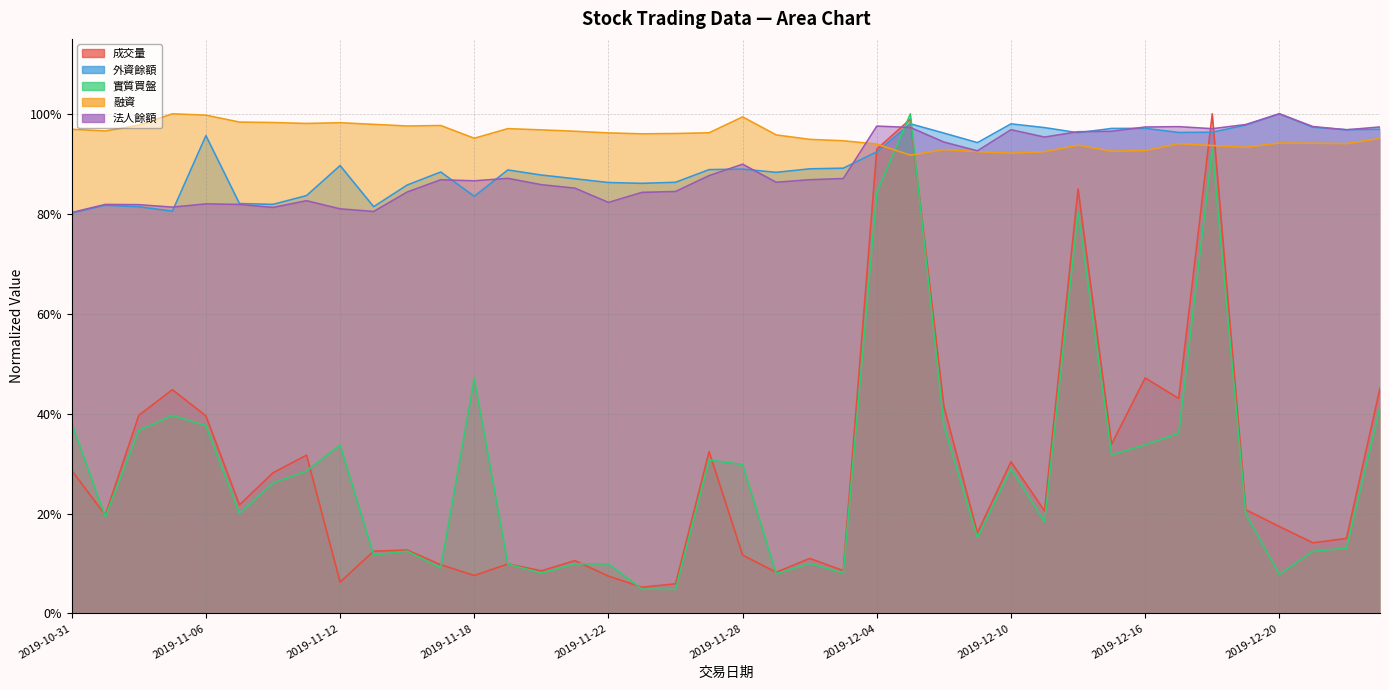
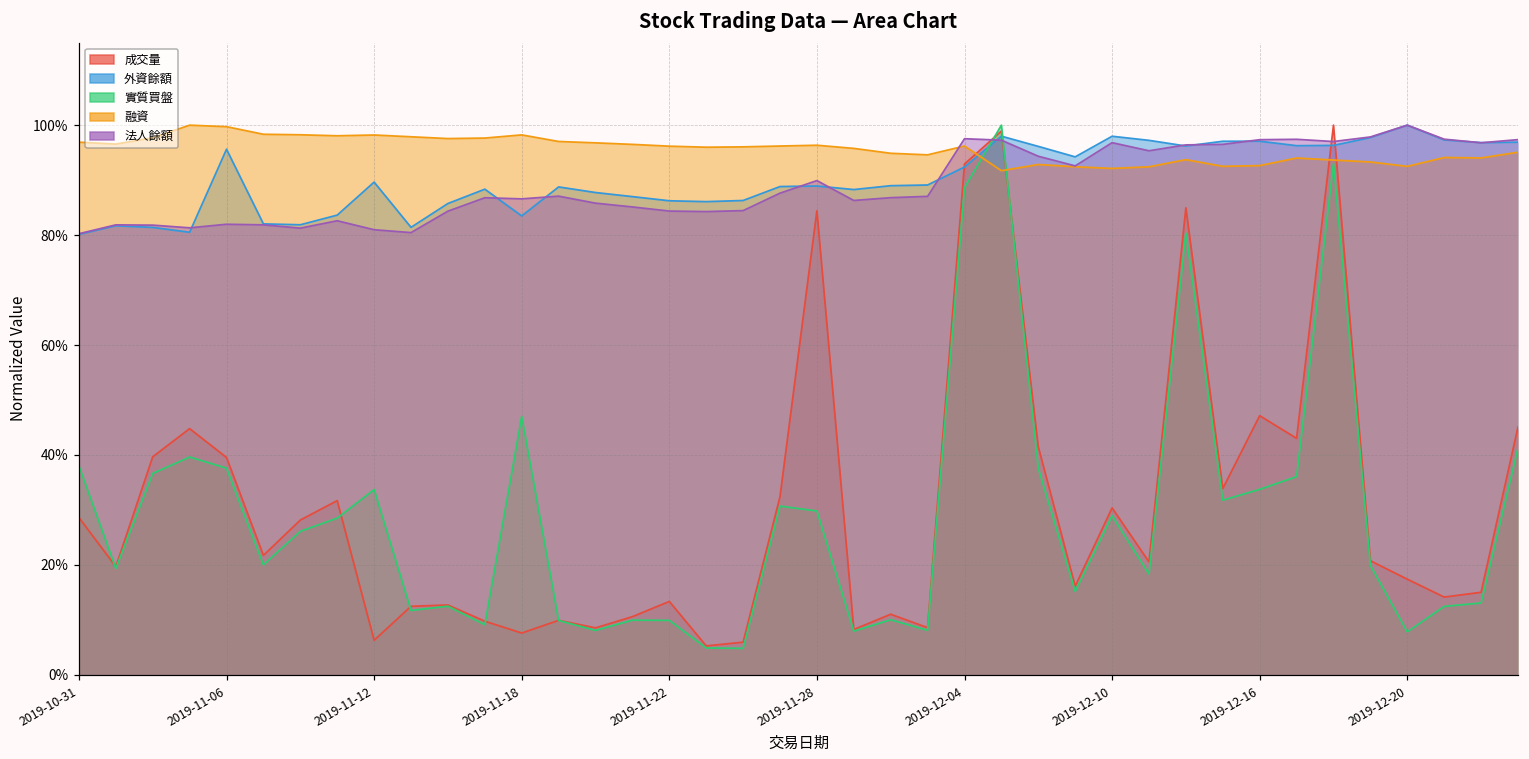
  {
    "成交量": {
      "2019-10-31": "29%",
      "2019-11-06": "40%",
      "2019-11-12": "6%",
      "2019-11-18": "8%",
-     "2019-11-22": "7%",
-     "2019-11-28": "12%",
+     "2019-11-22": "13%",
+     "2019-11-28": "84%",
      "2019-12-04": "93%",
      "2019-12-10": "30%",
      "2019-12-16": "47%",
      "2019-12-20": "17%"
    },
    "外資餘額": {
      "2019-11-06": "96%",
      "2019-11-12": "90%",
      "2019-11-18": "83%",
      "2019-11-22": "86%",
      "2019-11-28": "89%",
      "2019-12-04": "92%",
      "2019-12-10": "98%"
    },
    "實質買盤": {
      "2019-10-31": "38%",
      "2019-11-06": "38%",
      "2019-11-12": "34%",
      "2019-11-18": "47%",
      "2019-11-22": "10%",
      "2019-11-28": "30%",
-     "2019-12-04": "84%",
+     "2019-12-04": "89%",
      "2019-12-10": "29%",
      "2019-12-16": "34%",
      "2019-12-20": "8%"
    },
    "融資": {
      "2019-10-31": "97%",
      "2019-11-06": "100%",
      "2019-11-12": "98%",
-     "2019-11-18": "95%",
+     "2019-11-18": "98%",
      "2019-11-22": "96%",
-     "2019-11-28": "99%",
-     "2019-12-04": "94%",
+     "2019-11-28": "96%",
+     "2019-12-04": "96%",
      "2019-12-10": "92%",
      "2019-12-16": "93%",
-     "2019-12-20": "94%"
+     "2019-12-20": "93%"
    },
    "法人餘額": {
      "2019-11-06": "82%",
      "2019-11-12": "81%",
      "2019-11-18": "87%",
-     "2019-11-22": "82%",
+     "2019-11-22": "84%",
      "2019-11-28": "90%",
      "2019-12-04": "98%",
      "2019-12-10": "97%"
    }
  }
